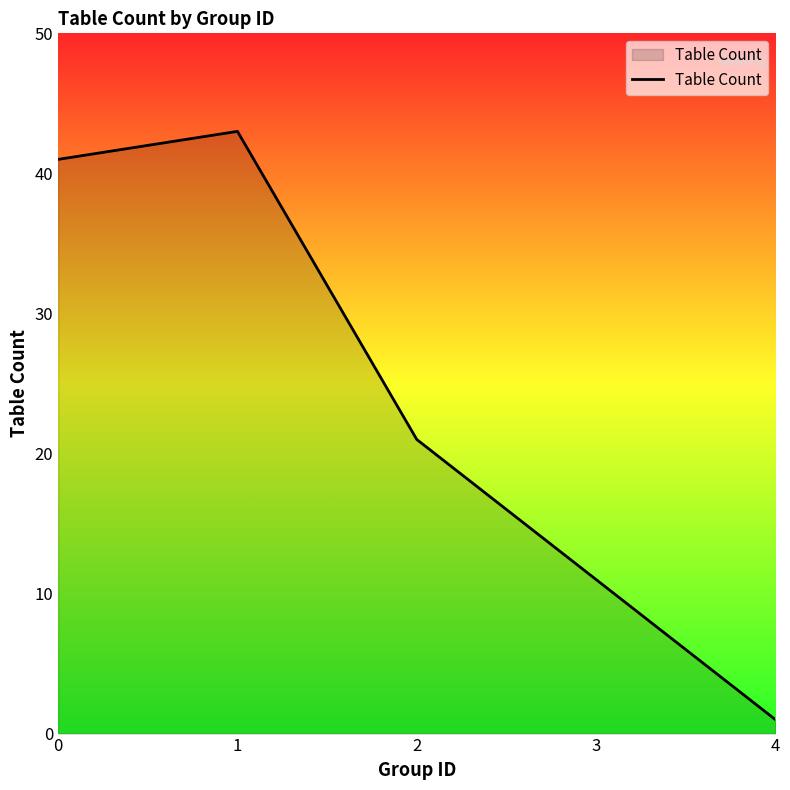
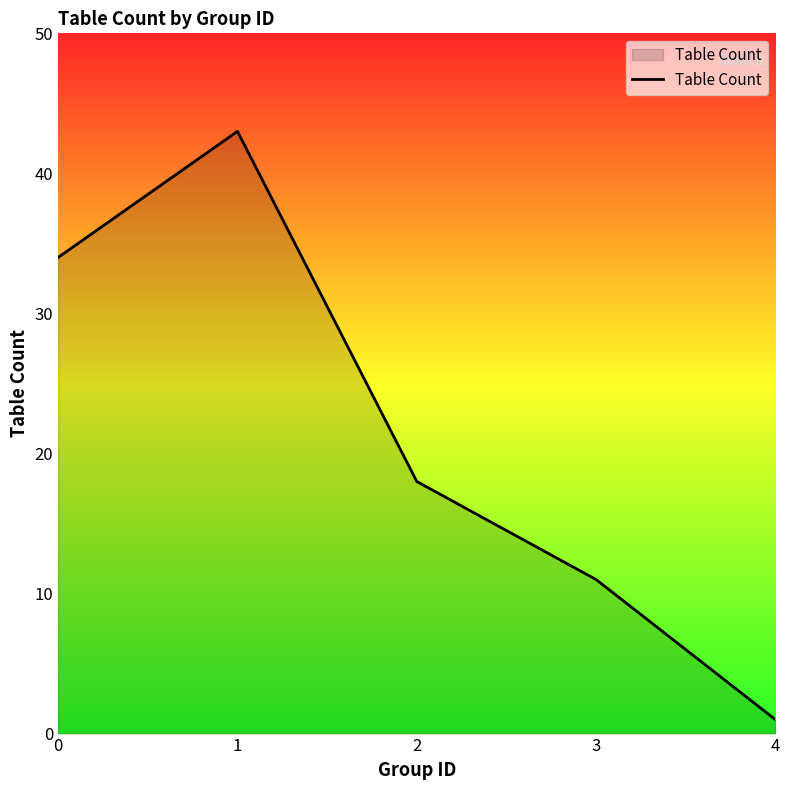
  {
-   "0": 41,
+   "0": 34,
    "1": 43,
-   "2": 21,
+   "2": 18,
    "3": 11,
    "4": 1
  }
